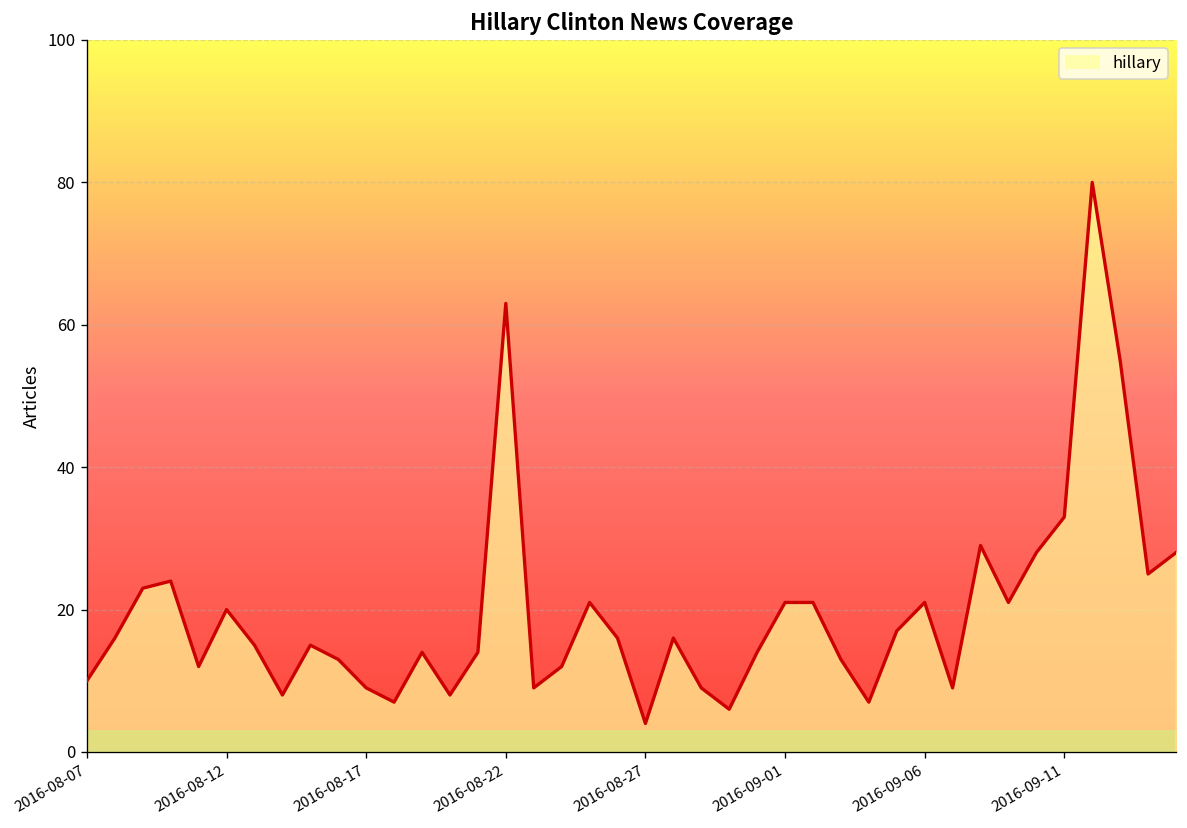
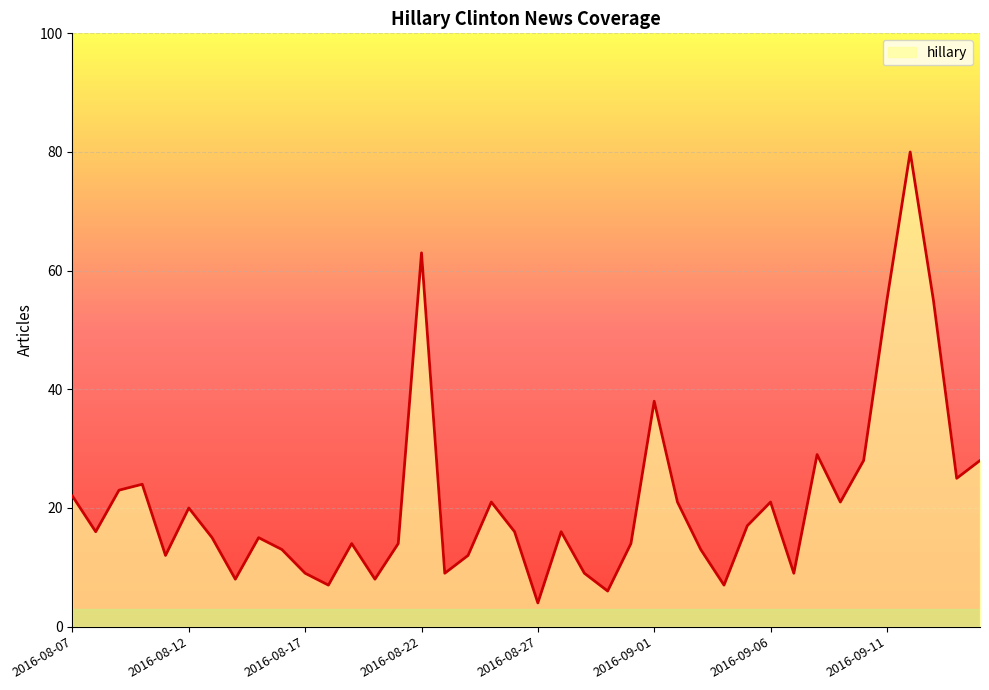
  {
-   "2016-08-07": 10,
+   "2016-08-07": 22,
    "2016-08-12": 20,
    "2016-08-17": 9,
    "2016-08-22": 63,
    "2016-08-27": 4,
-   "2016-09-01": 21,
+   "2016-09-01": 38,
    "2016-09-06": 21,
-   "2016-09-11": 33
+   "2016-09-11": 55
  }
